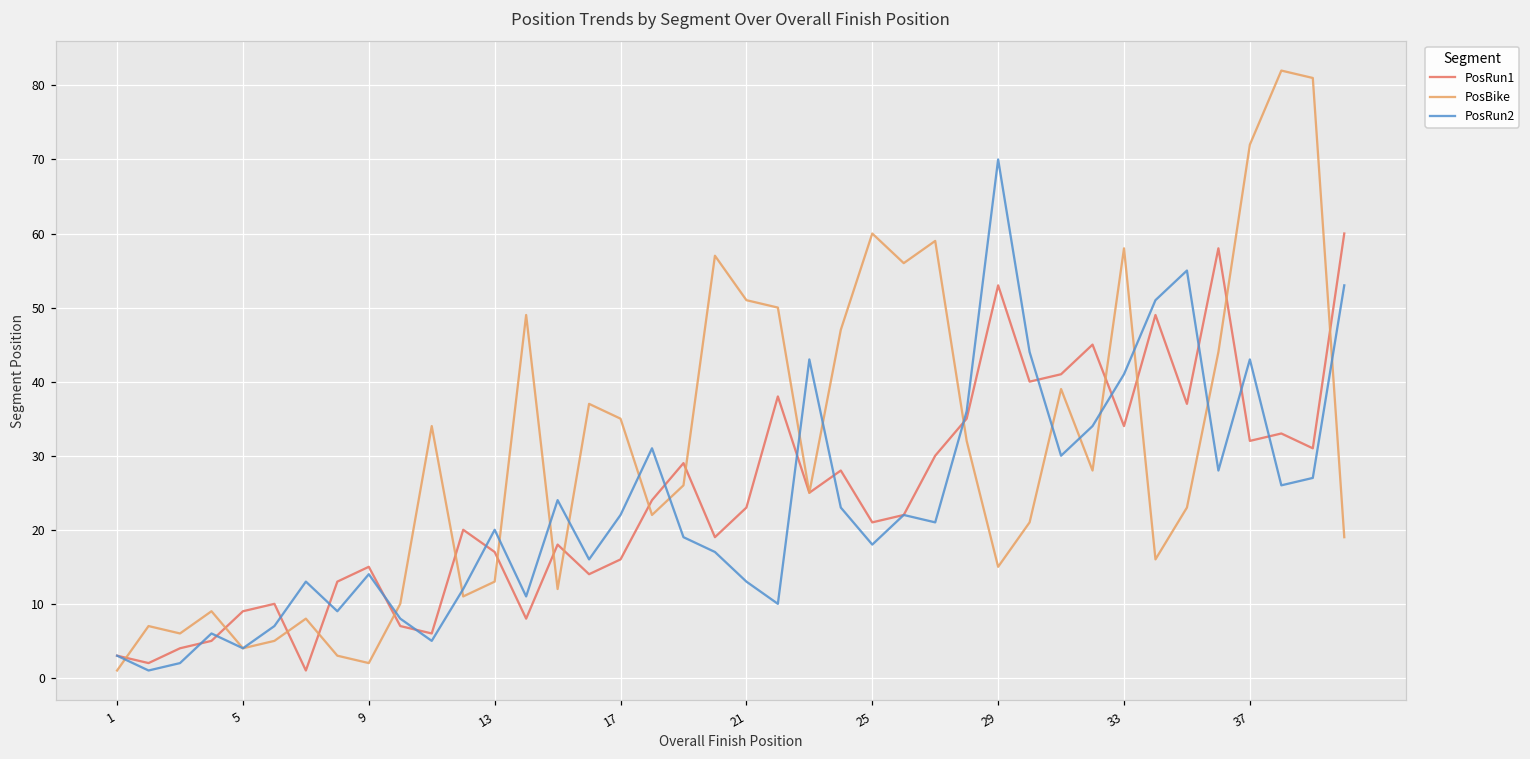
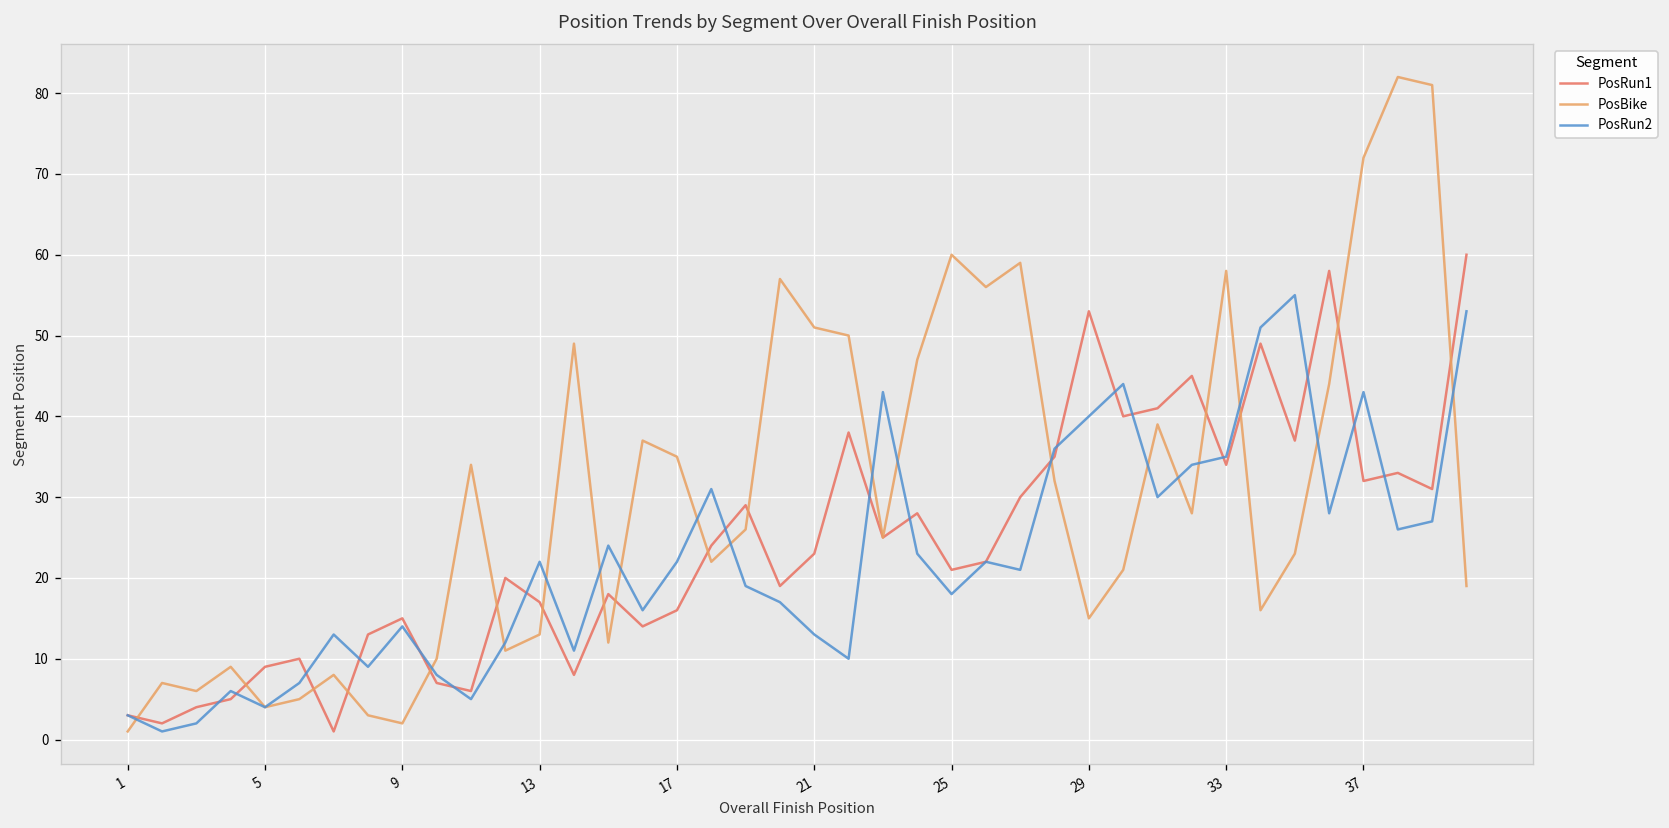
  {
    "PosRun2": {
      "9": 14,
-     "13": 20,
+     "13": 22,
      "17": 22,
      "21": 13,
      "25": 18,
-     "29": 70,
-     "33": 41,
+     "29": 40,
+     "33": 35,
      "37": 43
    }
  }
